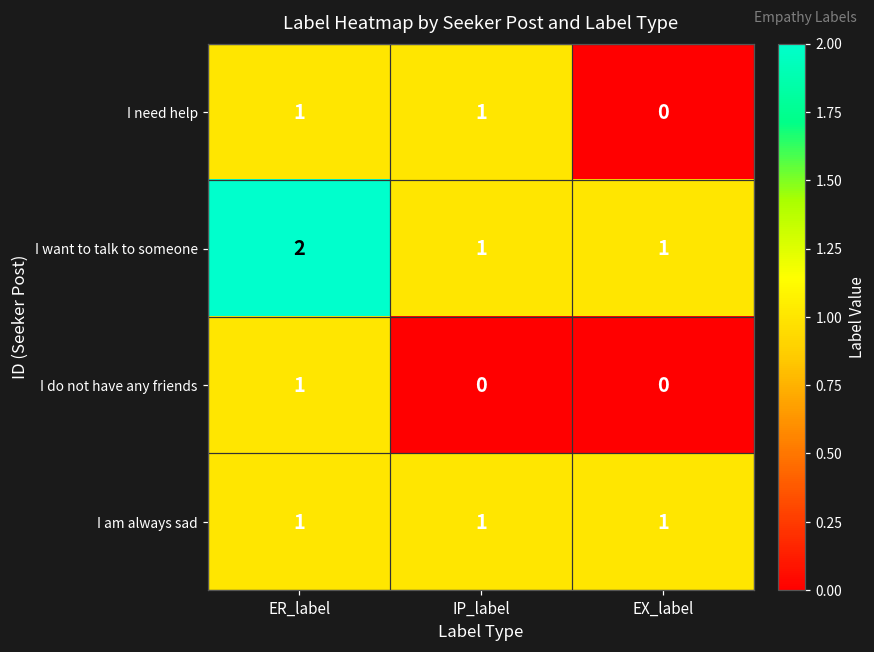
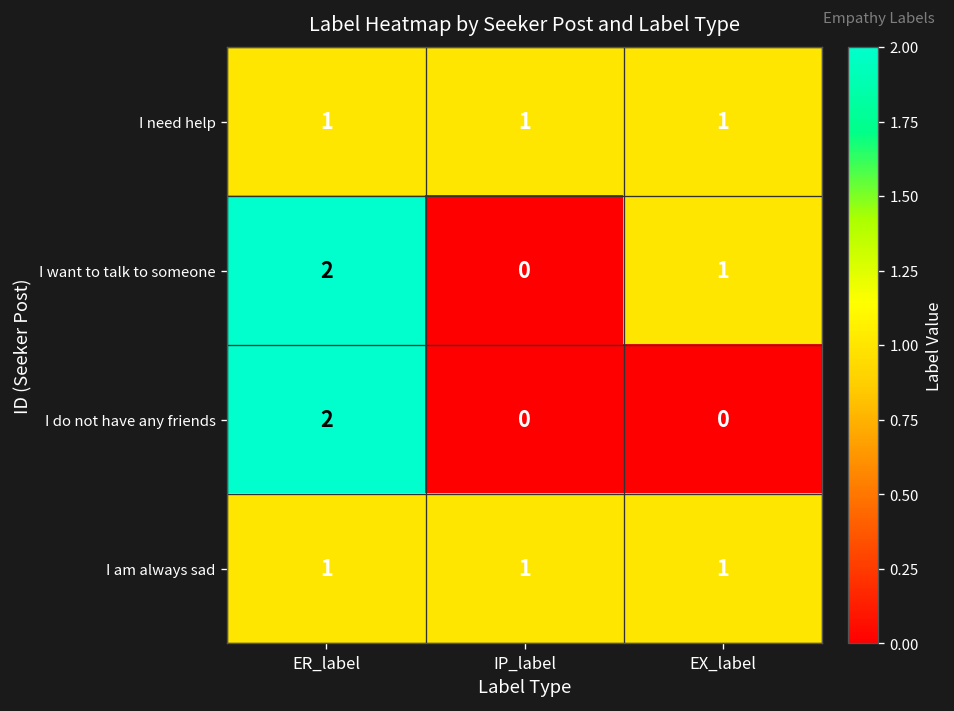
  {
    "I need help": {
      "ER_label": 1,
      "IP_label": 1,
-     "EX_label": 0
+     "EX_label": 1
    },
    "I want to talk to someone": {
      "ER_label": 2,
-     "IP_label": 1,
+     "IP_label": 0,
      "EX_label": 1
    },
    "I do not have any friends": {
-     "ER_label": 1,
+     "ER_label": 2,
      "IP_label": 0,
      "EX_label": 0
    },
    "I am always sad": {
      "ER_label": 1,
      "IP_label": 1,
      "EX_label": 1
    }
  }
